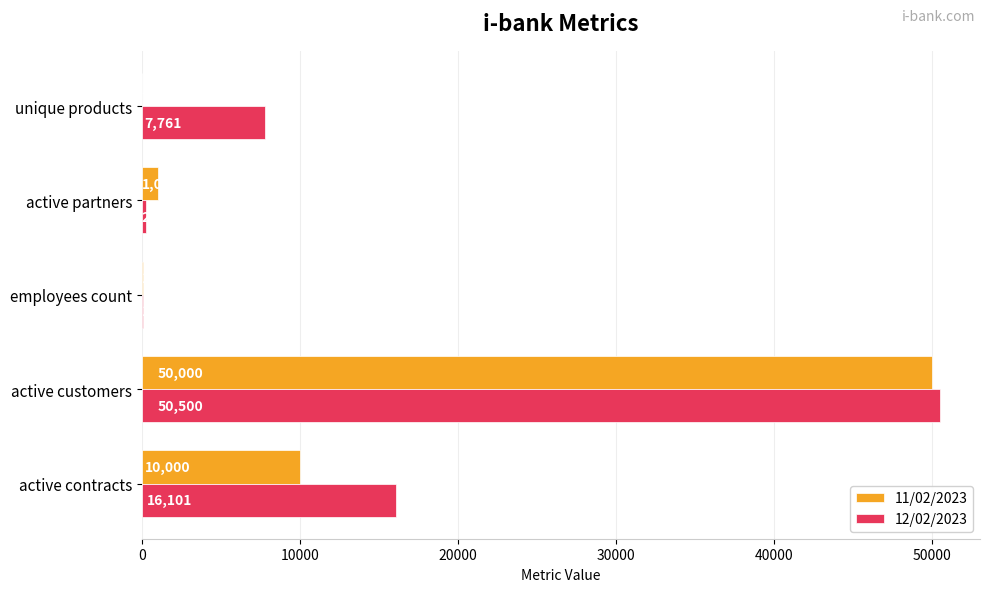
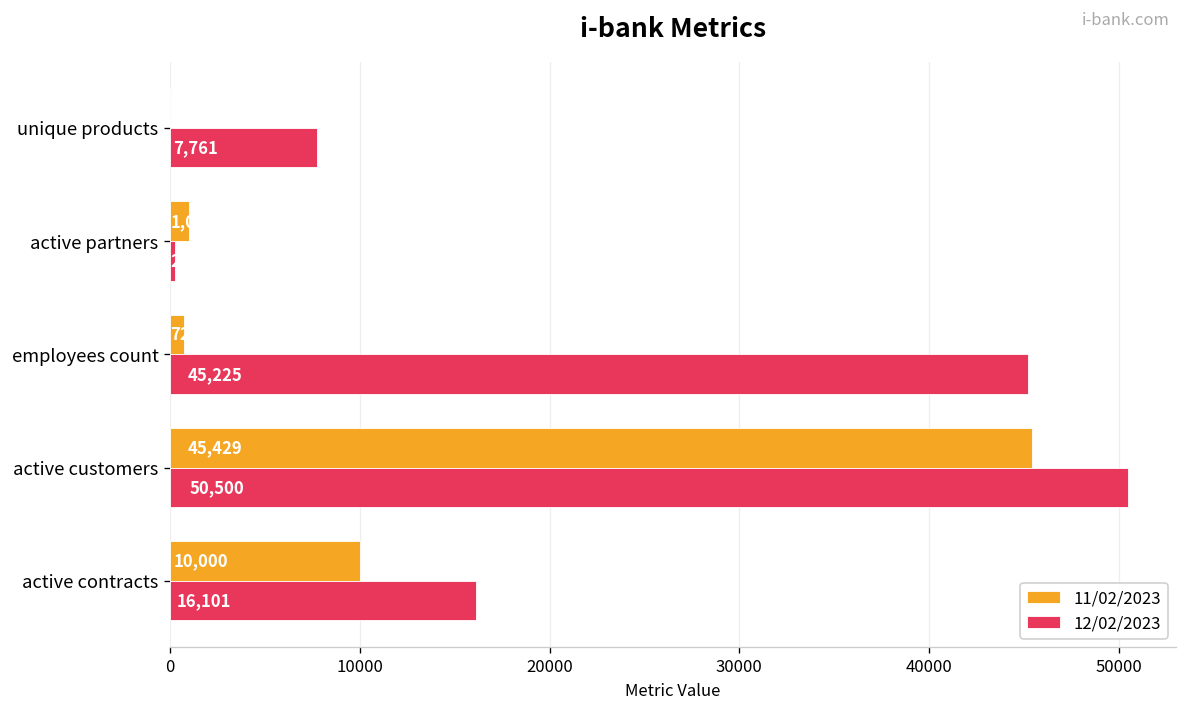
  {
    "11/02/2023": {
-     "employees count": "100",
-     "active customers": "50,000",
+     "employees count": "700",
+     "active customers": "45,429",
      "active contracts": "10,000"
    },
    "12/02/2023": {
      "active partners": "300",
-     "employees count": "100"
+     "employees count": "45200"
    }
  }
